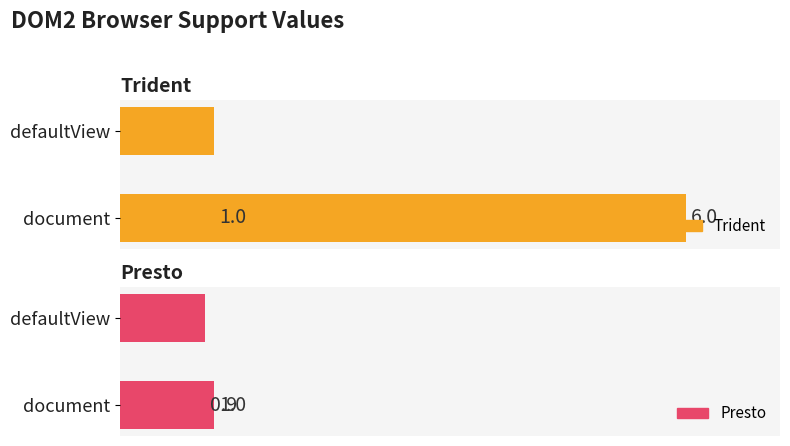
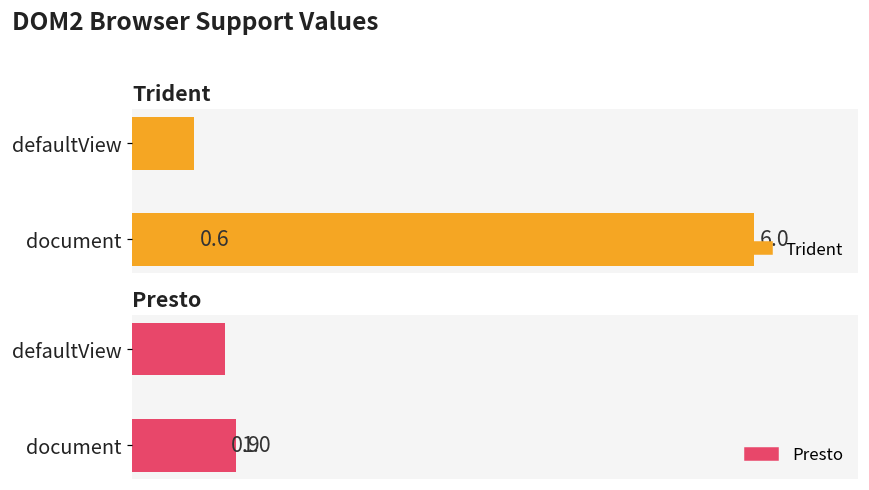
  {
    "Trident": {
-     "defaultView": 1.0,
+     "defaultView": 0.6,
      "document": 6.0
    }
  }
